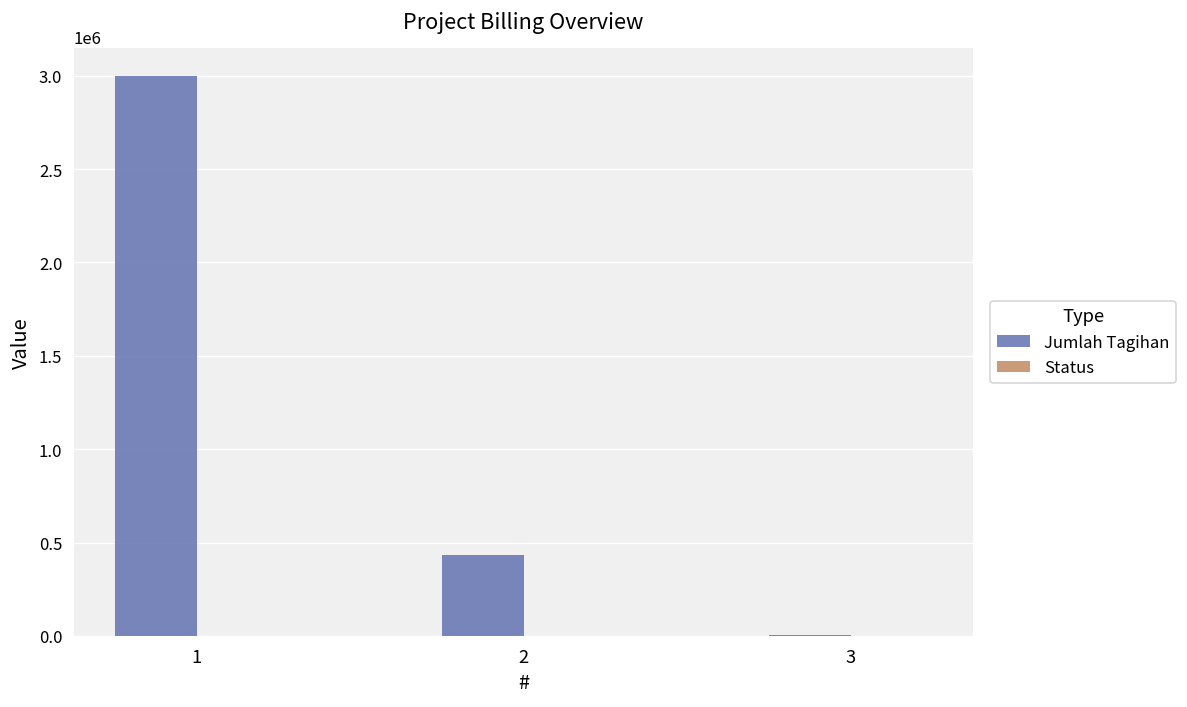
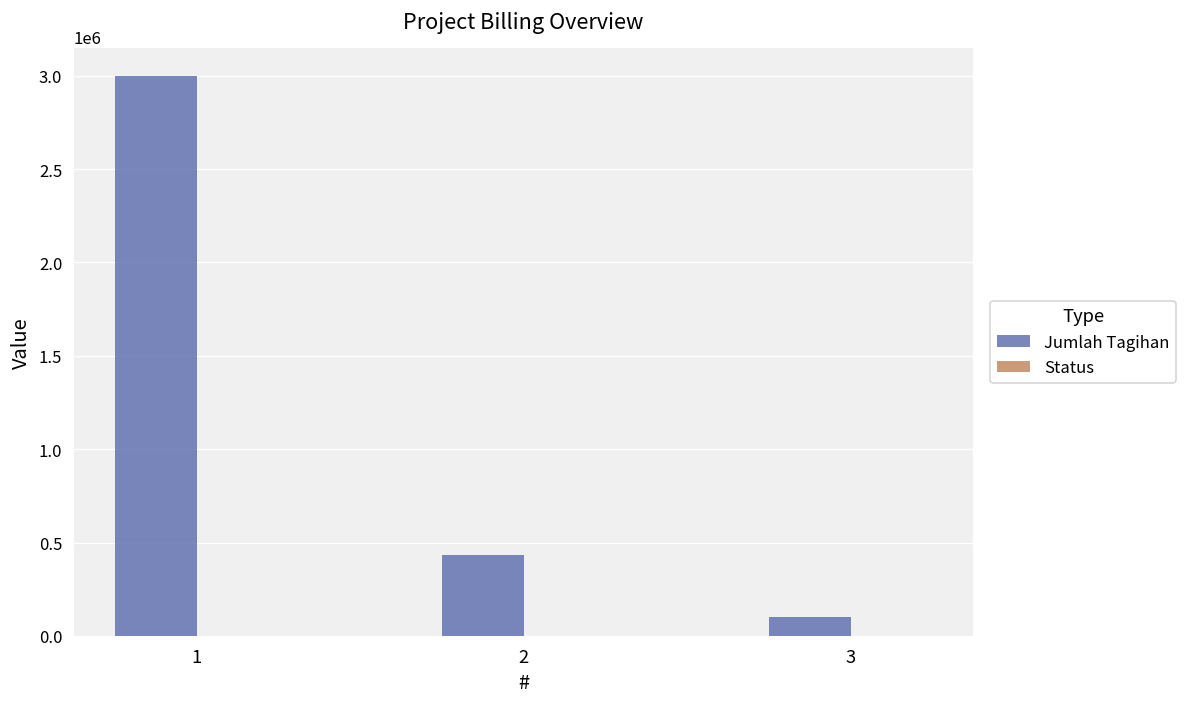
  {
    "Jumlah Tagihan": {
      "1": 3000000,
      "2": 430000,
-     "3": 0
+     "3": 100000
    }
  }
